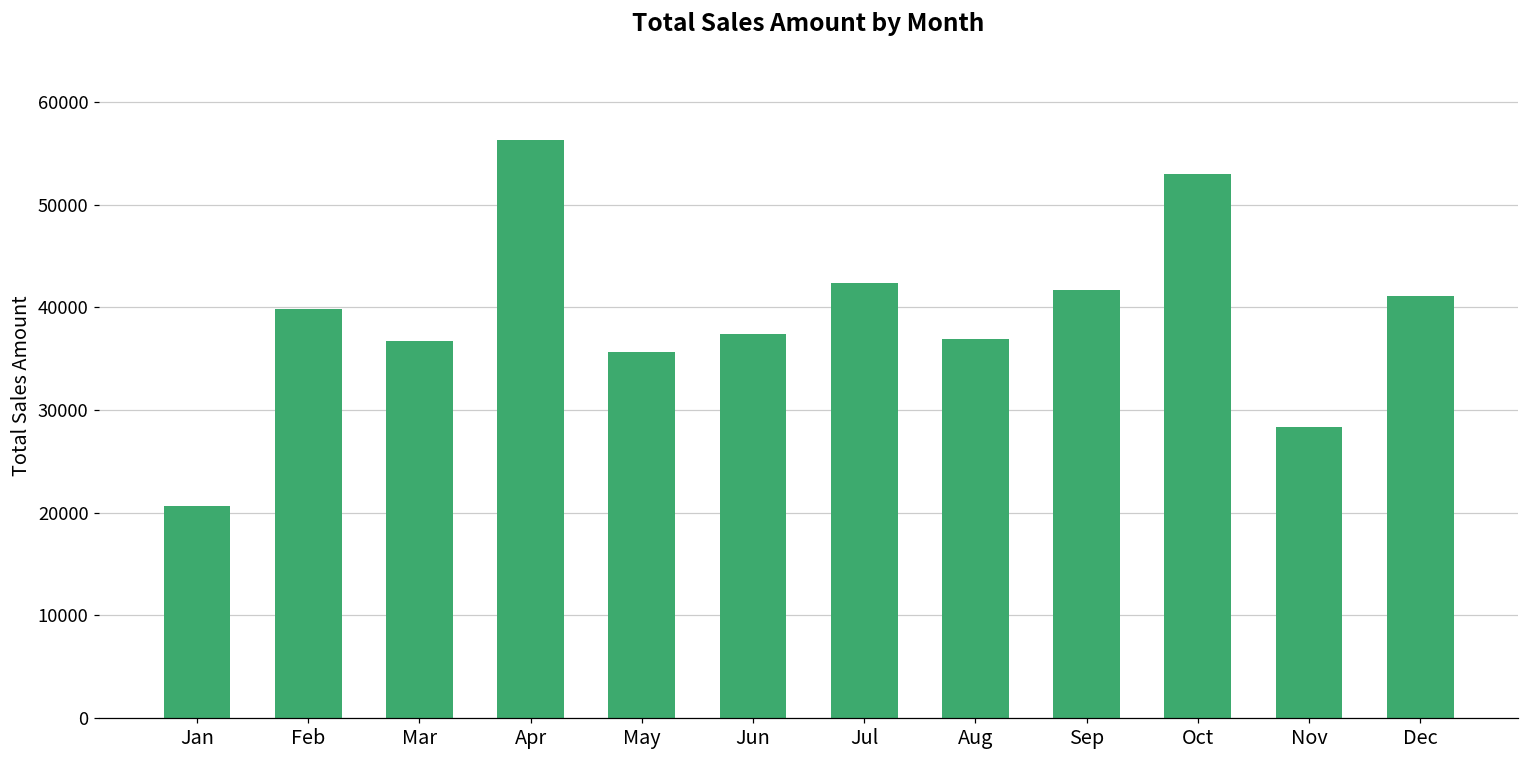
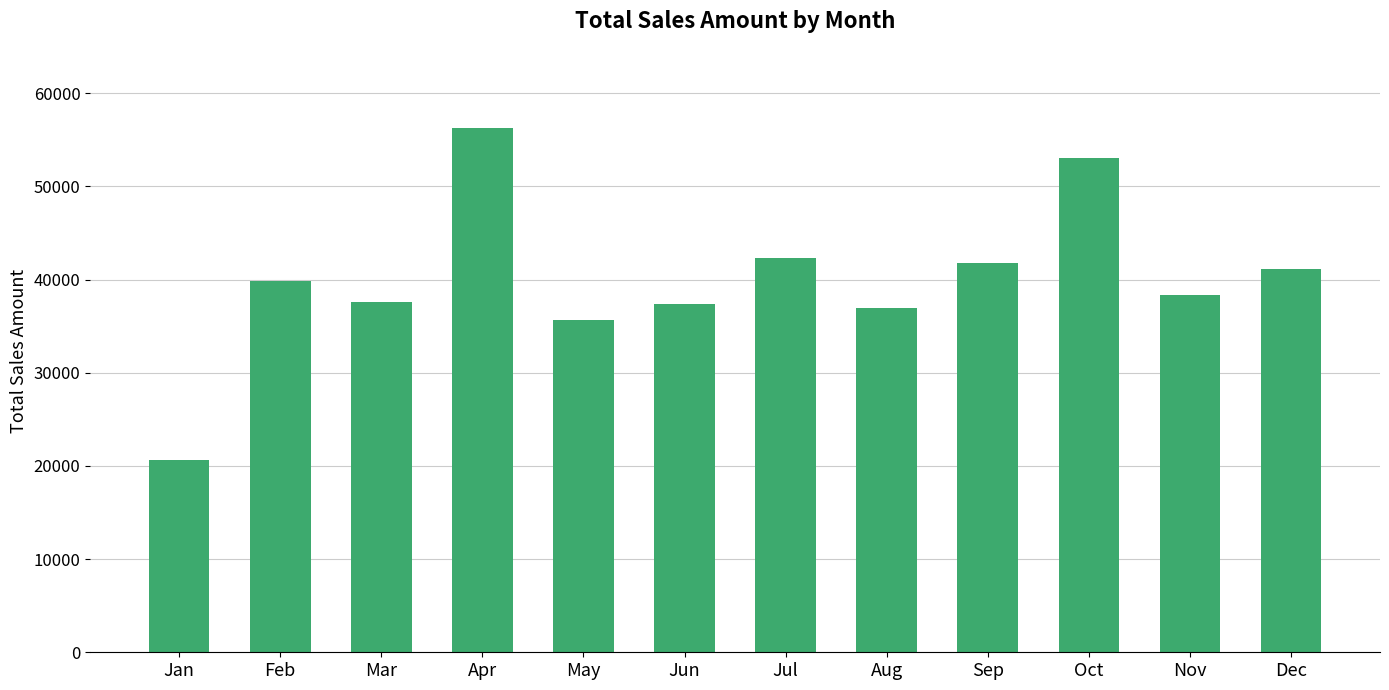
  {
    "Jan": 21000,
    "Feb": 40000,
-   "Mar": 37000,
+   "Mar": 38000,
    "Apr": 56000,
    "May": 36000,
    "Jun": 37000,
    "Jul": 42000,
    "Aug": 37000,
    "Sep": 42000,
    "Oct": 53000,
-   "Nov": 28000,
+   "Nov": 38000,
    "Dec": 41000
  }
